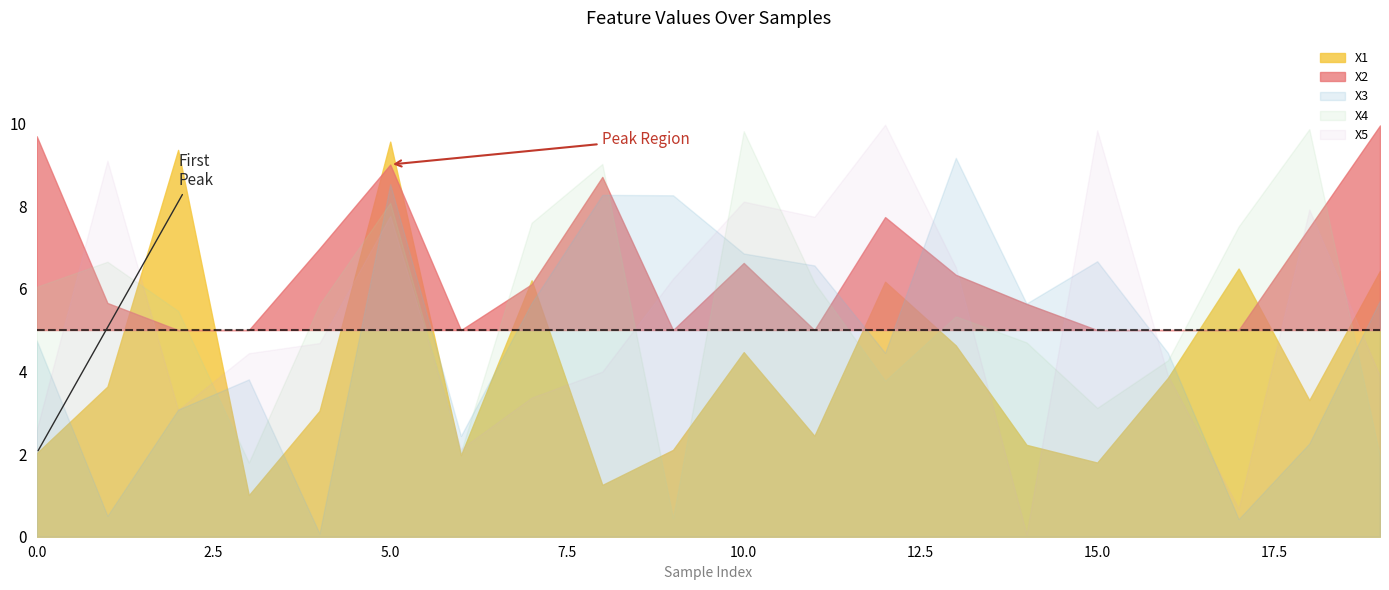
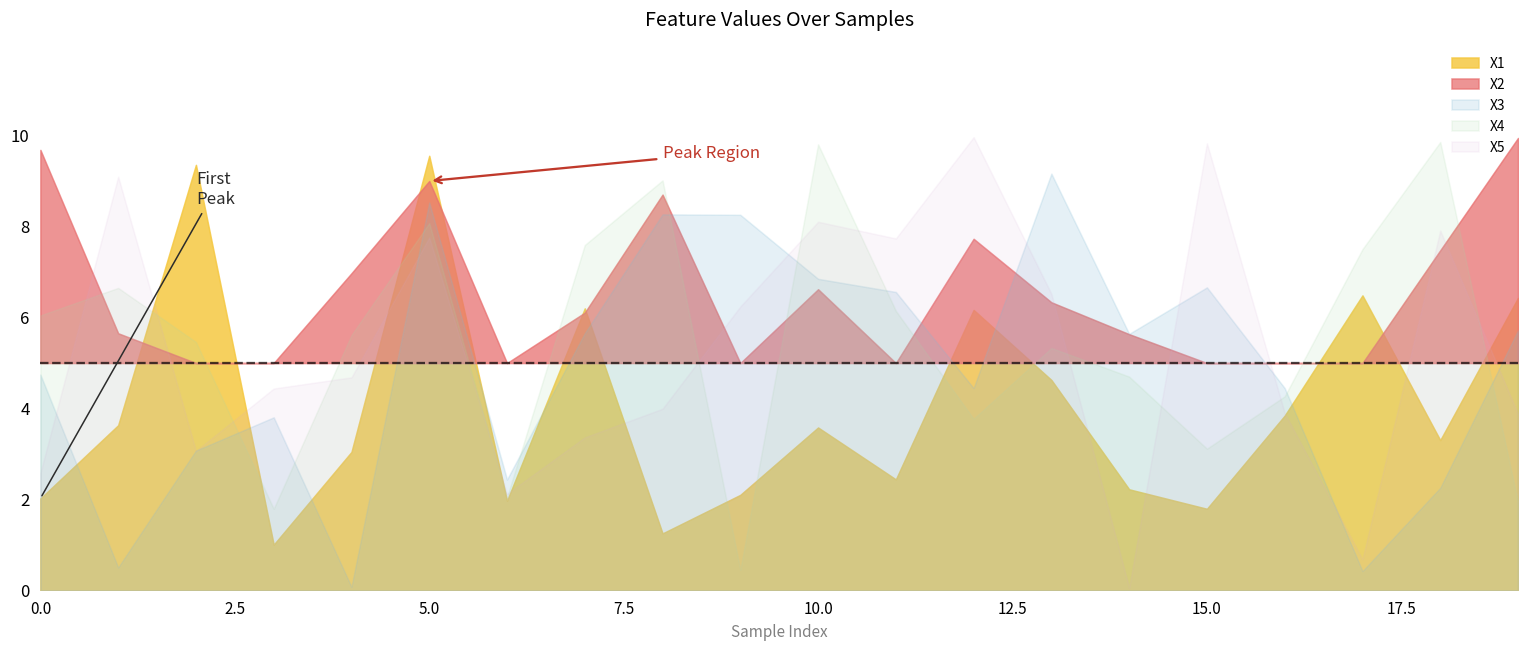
  {
    "X1": {
      "0.0": 2.0,
      "5.0": 9.6,
-     "10.0": 4.5,
+     "10.0": 3.6,
      "15.0": 1.8
    },
    "X2": {
      "0.0": 9.7,
      "5.0": 9.0,
      "10.0": 6.6
    }
  }
